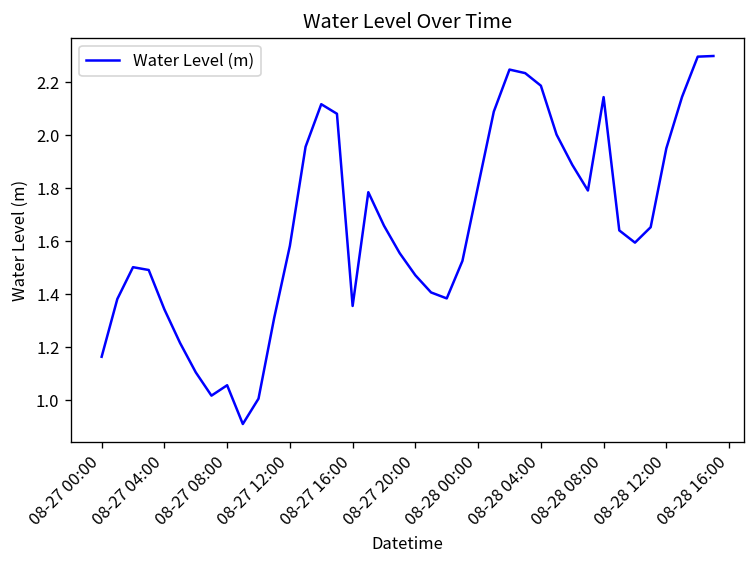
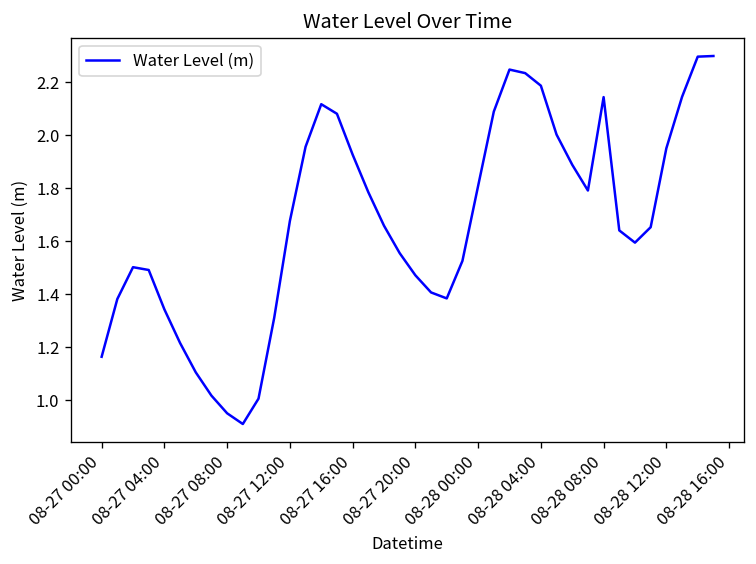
  {
    "08-27 00:00": 1.16,
    "08-27 04:00": 1.34,
-   "08-27 08:00": 1.06,
-   "08-27 12:00": 1.58,
-   "08-27 16:00": 1.36,
+   "08-27 08:00": 0.95,
+   "08-27 12:00": 1.68,
+   "08-27 16:00": 1.93,
    "08-27 20:00": 1.47,
    "08-28 00:00": 1.81,
    "08-28 04:00": 2.19,
    "08-28 08:00": 2.14,
    "08-28 12:00": 1.95
  }
